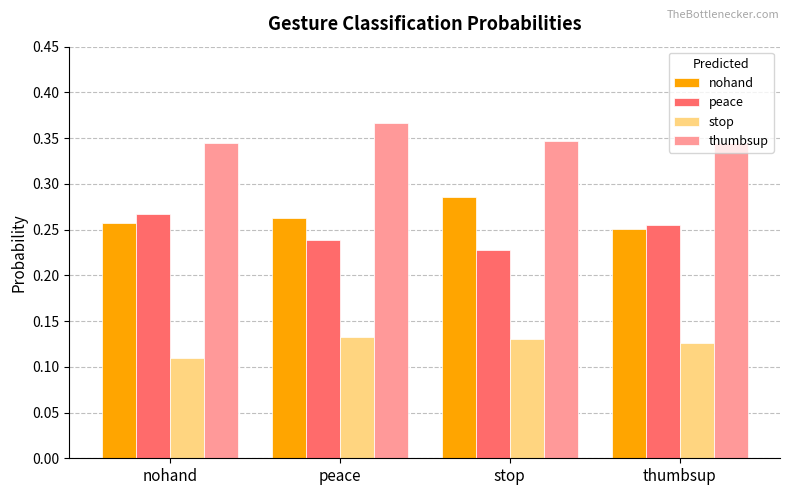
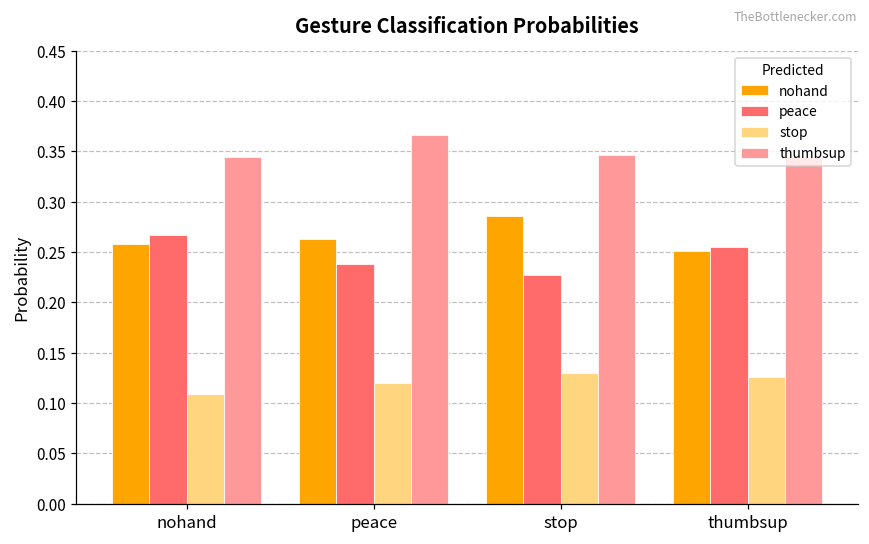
  {
    "nohand": {
      "nohand": 0.26,
      "peace": 0.26,
      "stop": 0.29,
      "thumbsup": 0.25
    },
    "peace": {
      "nohand": 0.27,
      "peace": 0.24,
      "stop": 0.23,
      "thumbsup": 0.25
    },
    "stop": {
      "nohand": 0.11,
-     "peace": 0.13,
+     "peace": 0.12,
      "stop": 0.13,
      "thumbsup": 0.13
    },
    "thumbsup": {
      "nohand": 0.34,
      "peace": 0.37,
      "stop": 0.35
    }
  }
